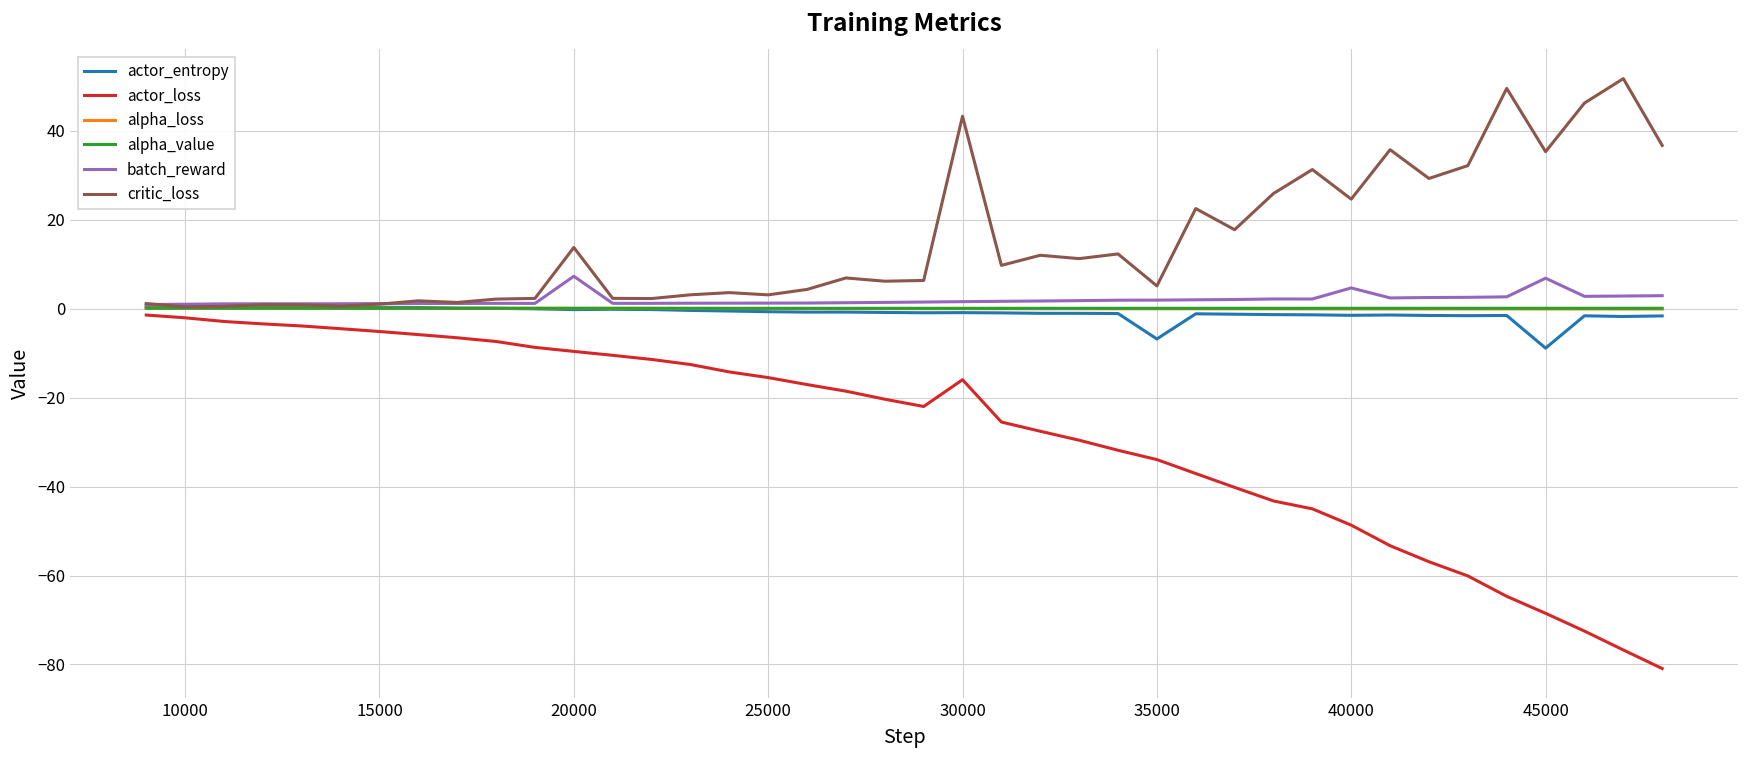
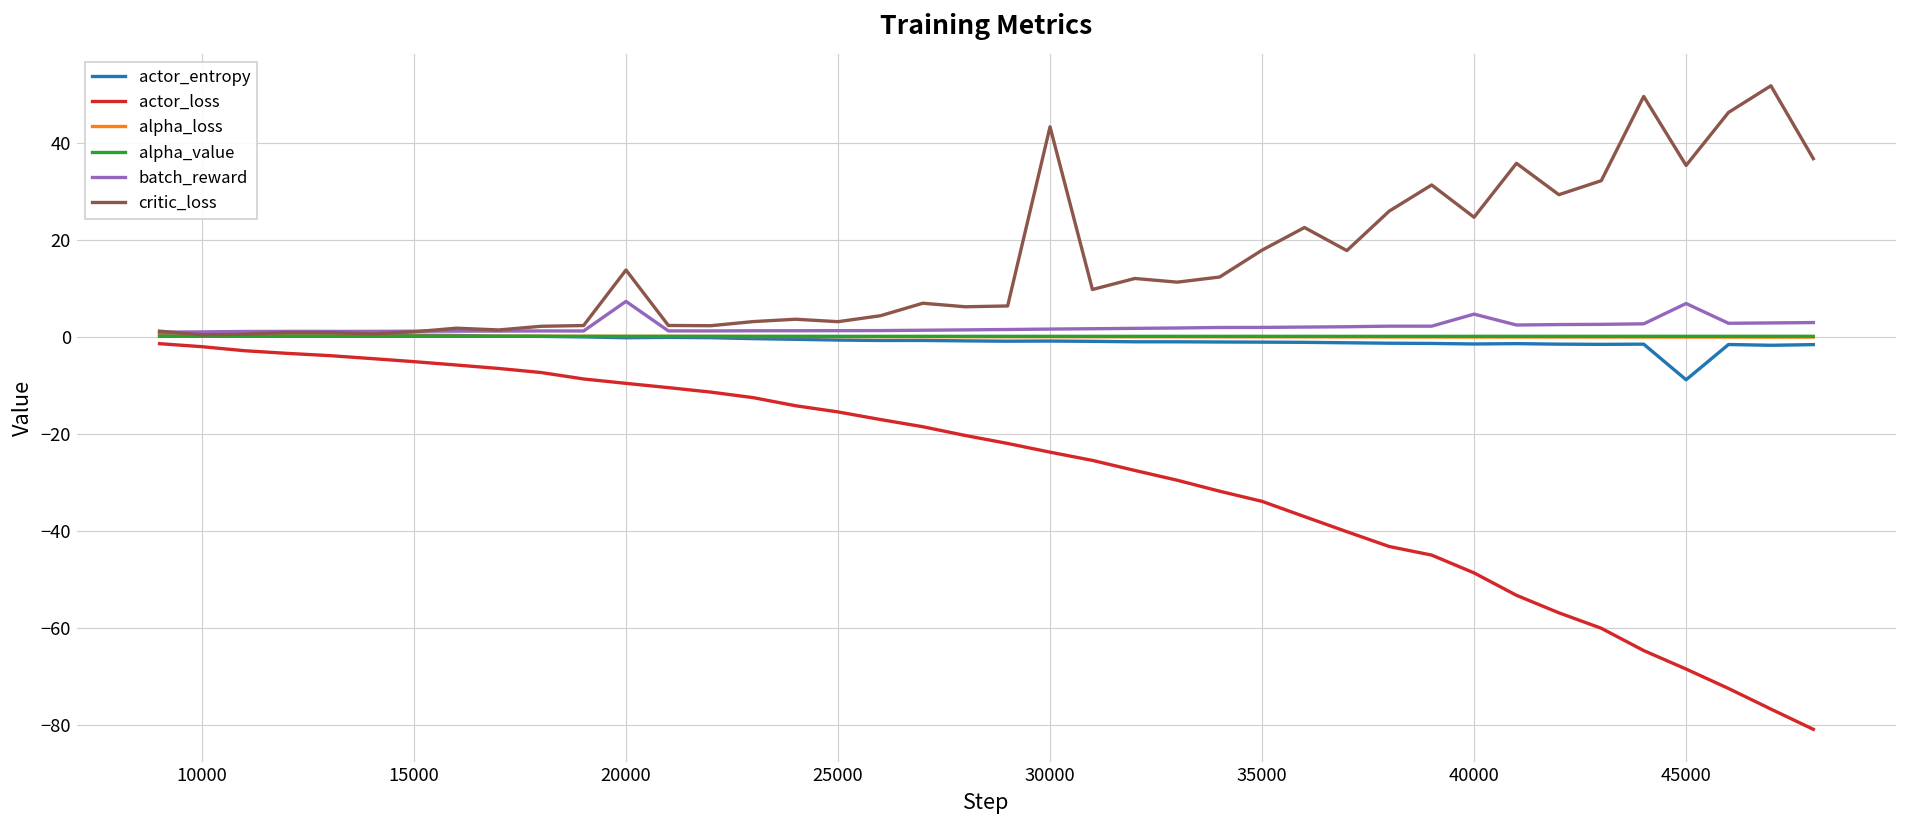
  {
    "actor_entropy": {
      "25000": -1,
      "30000": -1,
-     "35000": -7,
+     "35000": -1,
      "40000": -1,
      "45000": -9
    },
    "actor_loss": {
      "10000": -2,
      "15000": -5,
      "20000": -10,
      "25000": -15,
-     "30000": -16,
+     "30000": -24,
      "35000": -34,
      "40000": -49,
      "45000": -68
    },
    "batch_reward": {
      "20000": 7,
      "25000": 1,
      "30000": 2,
      "35000": 2,
      "40000": 5,
      "45000": 7
    },
    "critic_loss": {
      "20000": 14,
      "25000": 3,
      "30000": 43,
-     "35000": 5,
+     "35000": 18,
      "40000": 25,
      "45000": 35
    }
  }
